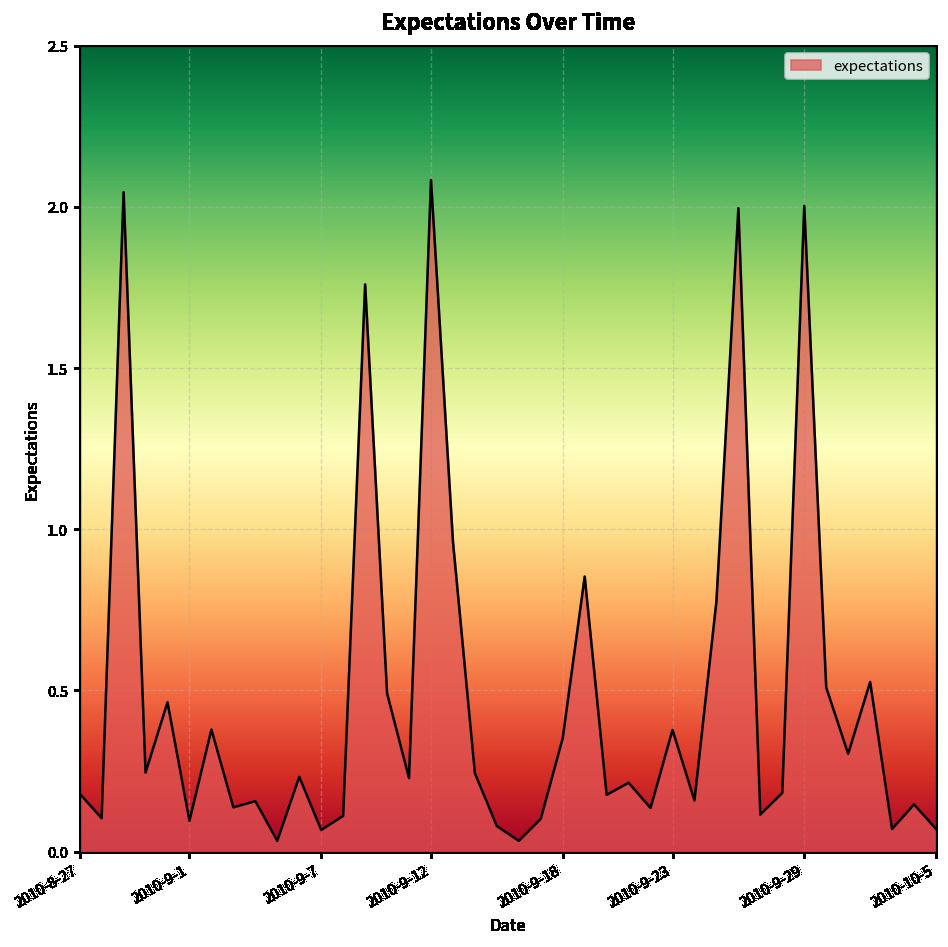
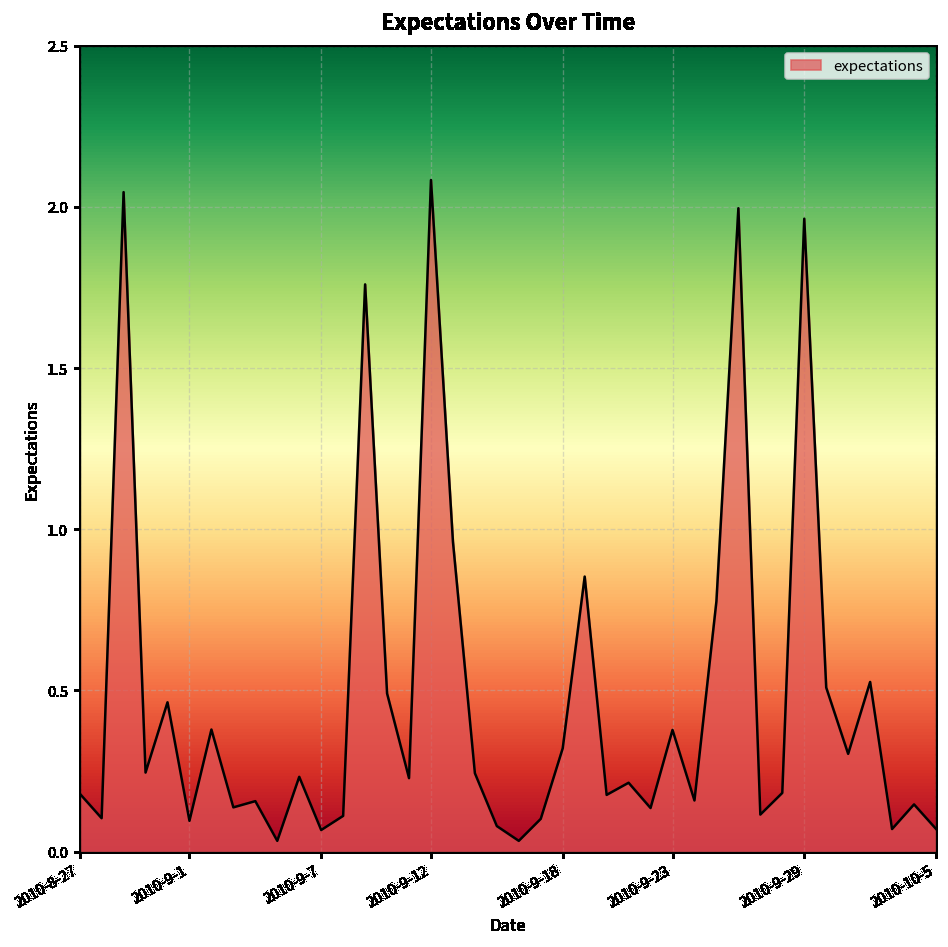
  {
    "2010-8-27": 0.18,
    "2010-9-1": 0.09,
    "2010-9-7": 0.07,
    "2010-9-12": 2.05,
-   "2010-9-18": 0.35,
+   "2010-9-18": 0.32,
    "2010-9-23": 0.37,
-   "2010-9-29": 1.97,
+   "2010-9-29": 1.93,
    "2010-10-5": 0.07
  }
